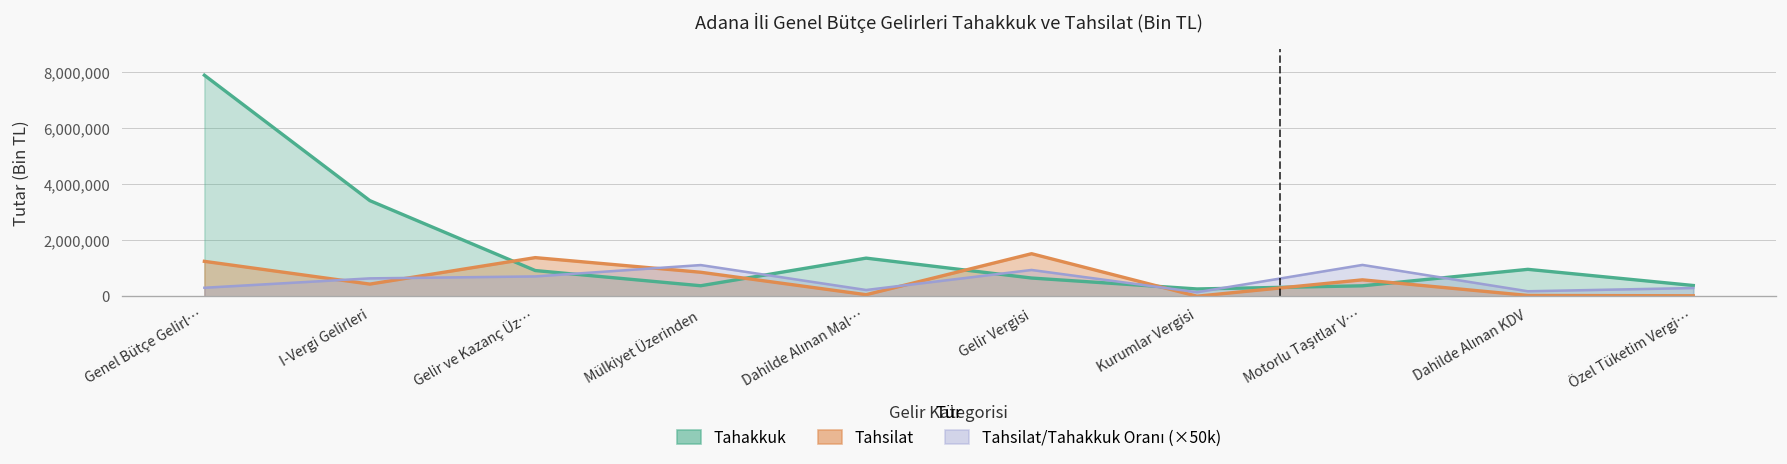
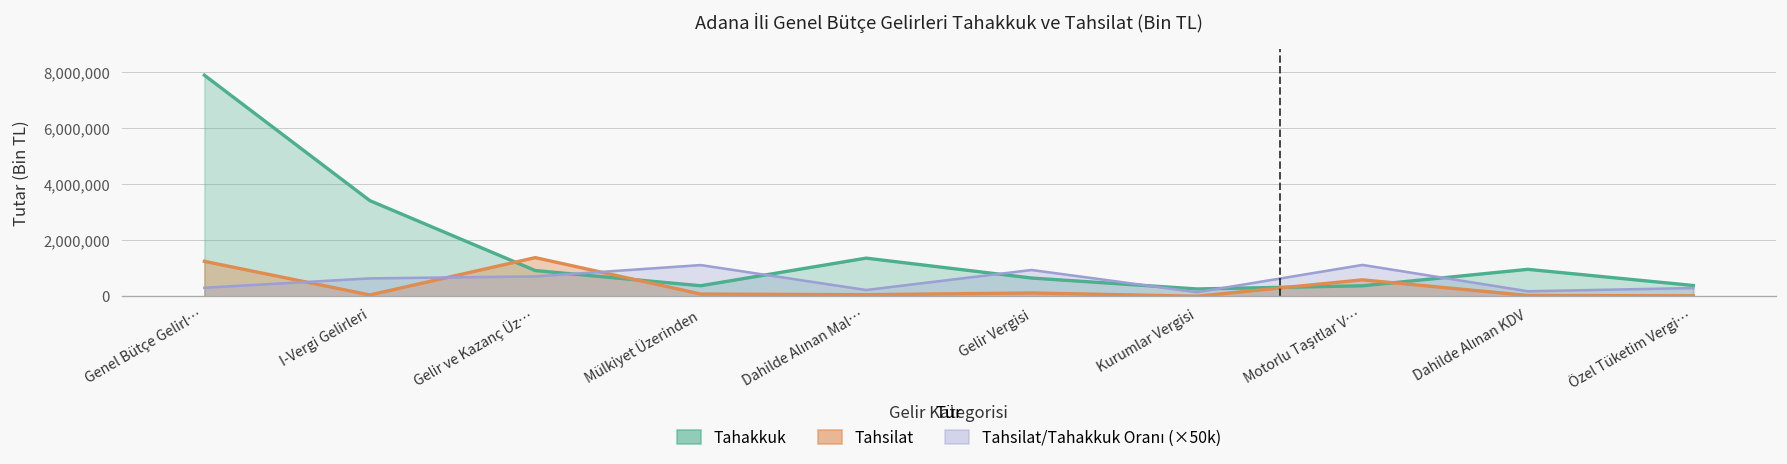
  {
    "Tahsilat": {
      "Genel Bütçe Gelirl…": "1,300,000",
-     "I-Vergi Gelirleri": "400,000",
+     "I-Vergi Gelirleri": "100,000",
      "Gelir ve Kazanç Üz…": "1,400,000",
-     "Mülkiyet Üzerinden": "900,000",
+     "Mülkiyet Üzerinden": "100,000",
      "Dahilde Alınan Mal…": "100,000",
-     "Gelir Vergisi": "1,500,000",
+     "Gelir Vergisi": "100,000",
      "Kurumlar Vergisi": "0",
      "Motorlu Taşıtlar V…": "600,000",
      "Dahilde Alınan KDV": "0",
      "Özel Tüketim Vergi…": "0"
    }
  }
